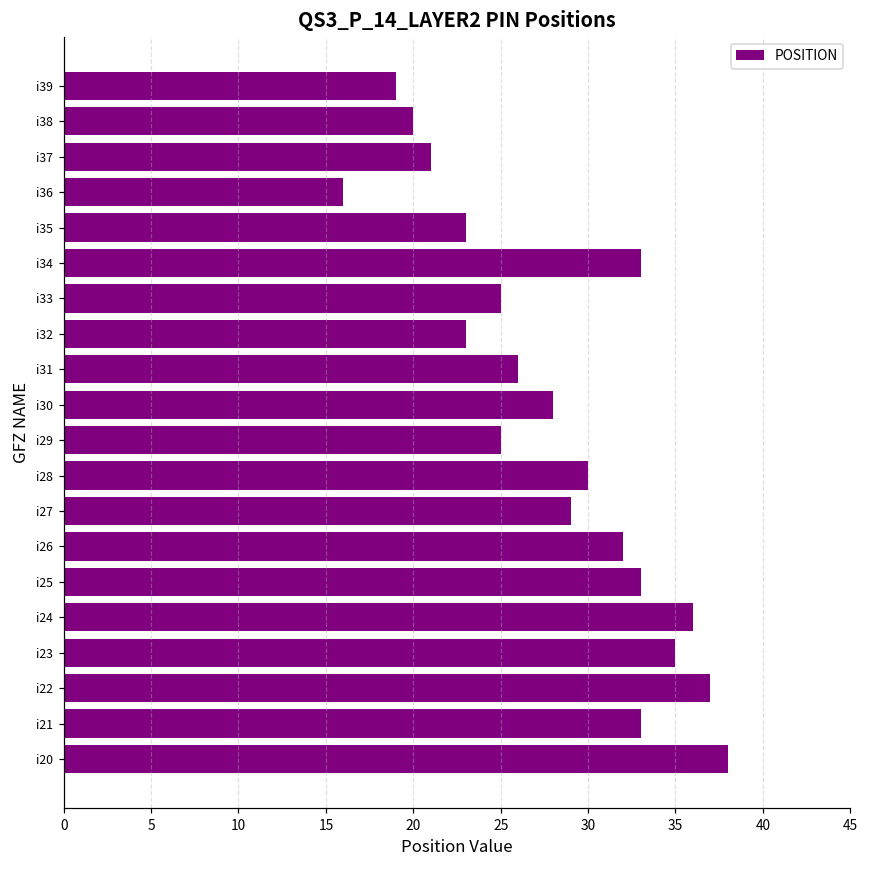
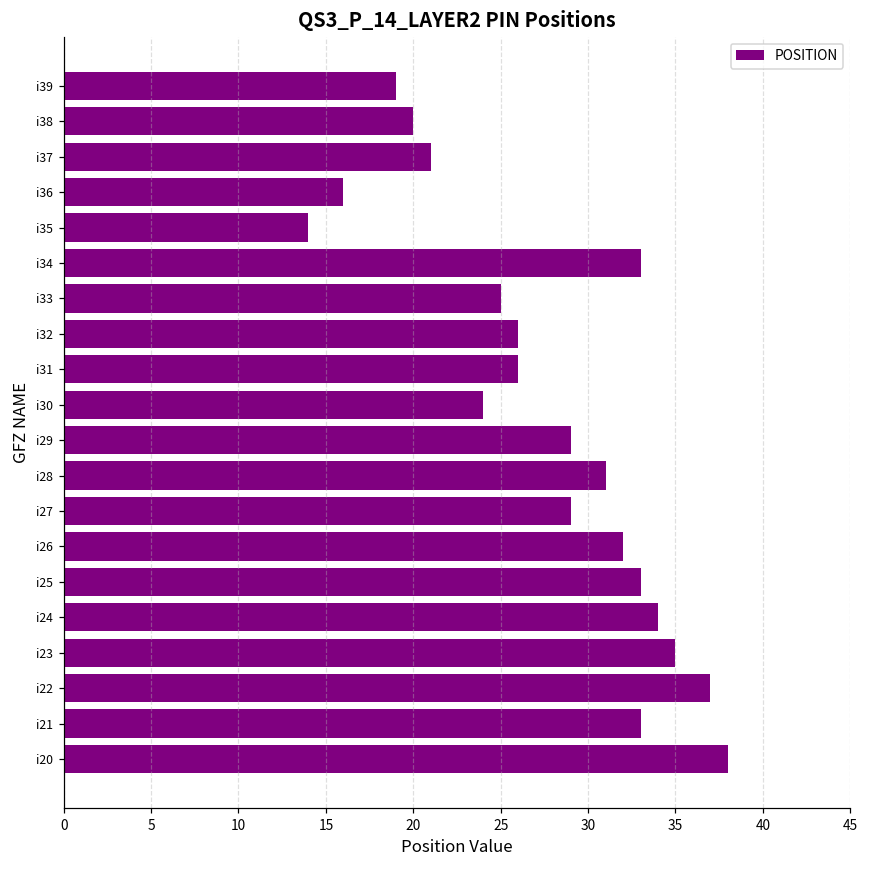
  {
    "i39": 19,
    "i38": 20,
    "i37": 21,
    "i36": 16,
-   "i35": 23,
+   "i35": 14,
    "i34": 33,
    "i33": 25,
-   "i32": 23,
+   "i32": 26,
    "i31": 26,
-   "i30": 28,
-   "i29": 25,
-   "i28": 30,
+   "i30": 24,
+   "i29": 29,
+   "i28": 31,
    "i27": 29,
    "i26": 32,
    "i25": 33,
-   "i24": 36,
+   "i24": 34,
    "i23": 35,
    "i22": 37,
    "i21": 33,
    "i20": 38
  }
